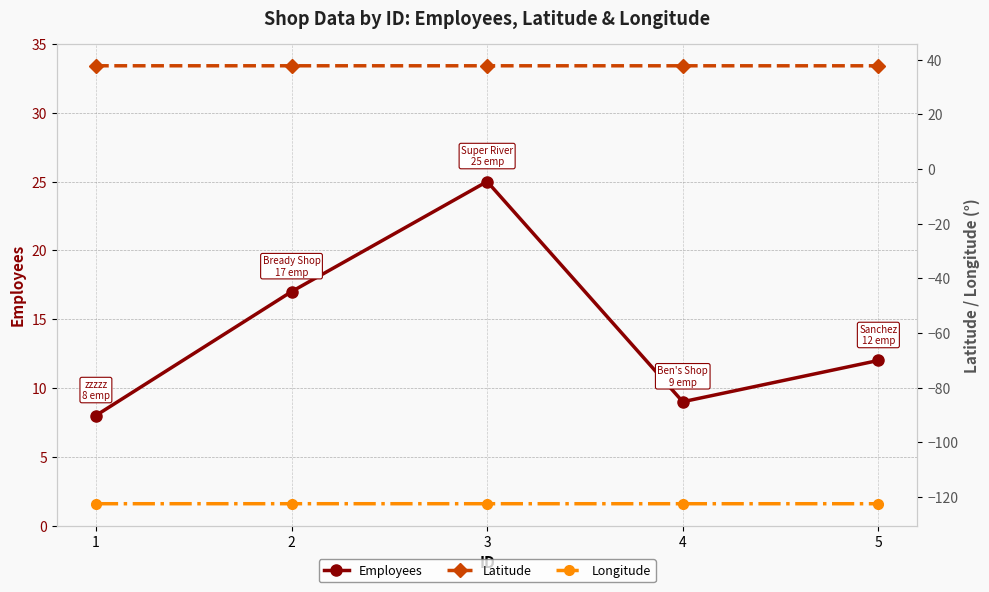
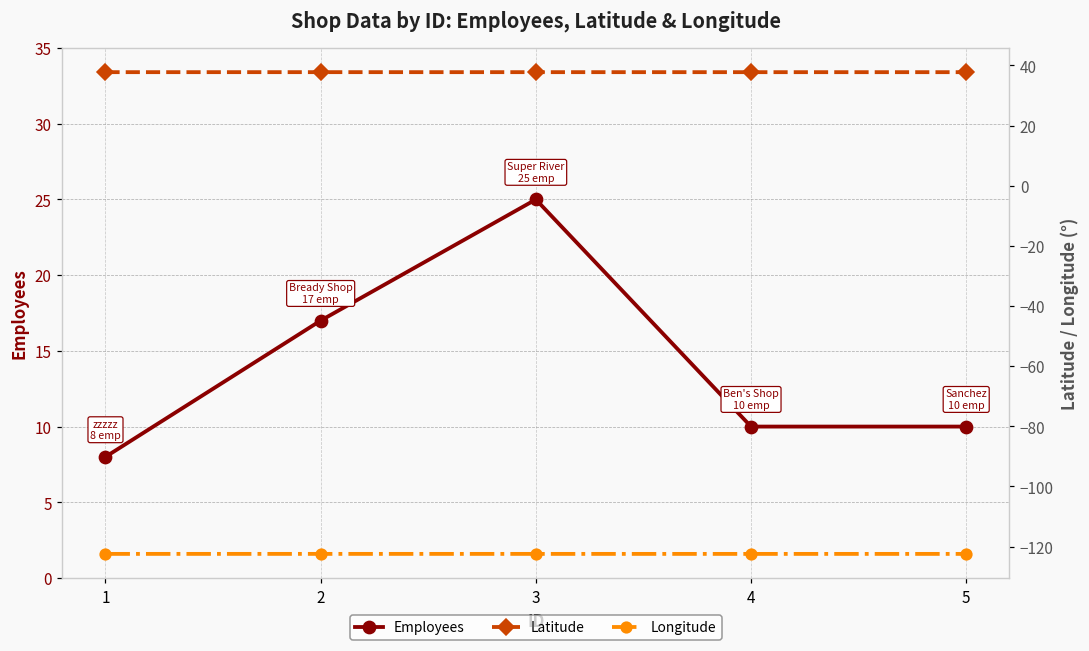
  {
    "Employees": {
-     "4": 9,
-     "5": 12
+     "4": 10,
+     "5": 10
    }
  }
